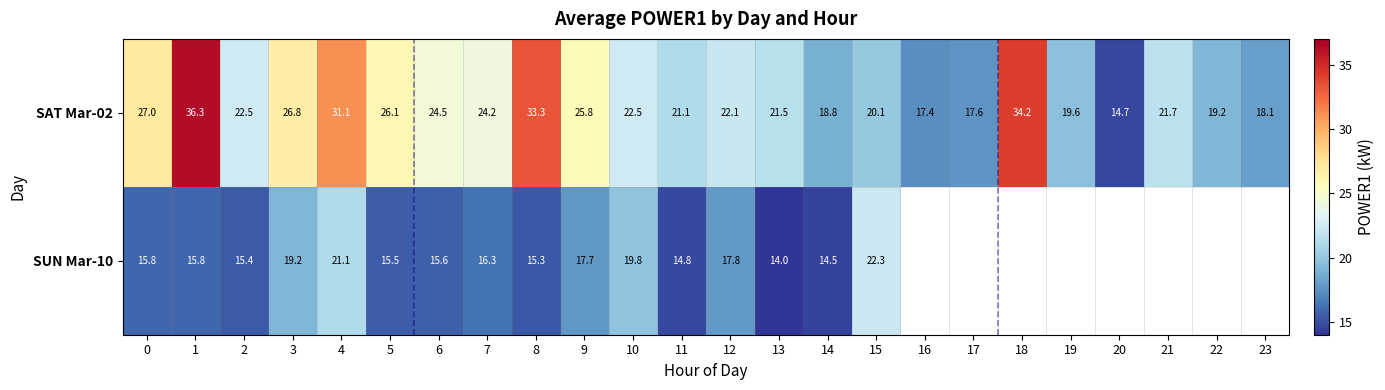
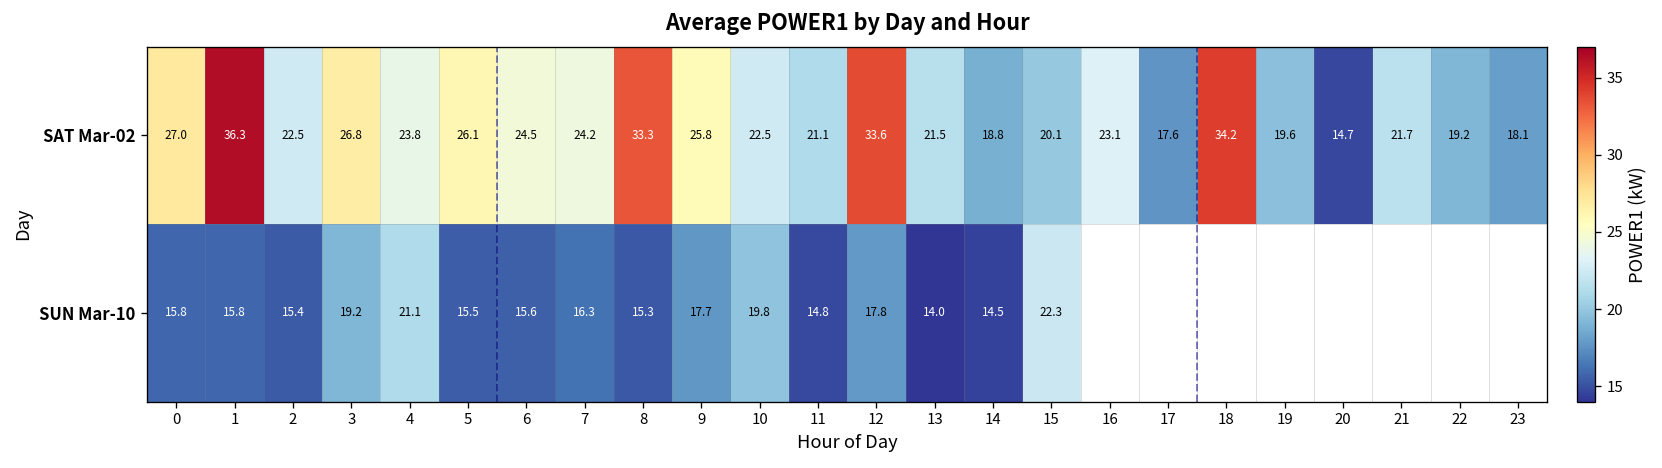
  {
    "SAT Mar-02": {
      "0": 27.0,
      "1": 36.3,
      "2": 22.5,
      "3": 26.8,
-     "4": 31.1,
+     "4": 23.8,
      "5": 26.1,
      "6": 24.5,
      "7": 24.2,
      "8": 33.3,
      "9": 25.8,
      "10": 22.5,
      "11": 21.1,
-     "12": 22.1,
+     "12": 33.6,
      "13": 21.5,
      "14": 18.8,
      "15": 20.1,
-     "16": 17.4,
+     "16": 23.1,
      "17": 17.6,
      "18": 34.2,
      "19": 19.6,
      "20": 14.7,
      "21": 21.7,
      "22": 19.2,
      "23": 18.1
    },
    "SUN Mar-10": {
      "0": 15.8,
      "1": 15.8,
      "2": 15.4,
      "3": 19.2,
      "4": 21.1,
      "5": 15.5,
      "6": 15.6,
      "7": 16.3,
      "8": 15.3,
      "9": 17.7,
      "10": 19.8,
      "11": 14.8,
      "12": 17.8,
      "13": 14.0,
      "14": 14.5,
      "15": 22.3
    }
  }
